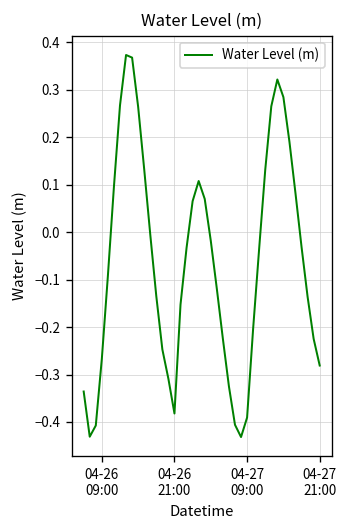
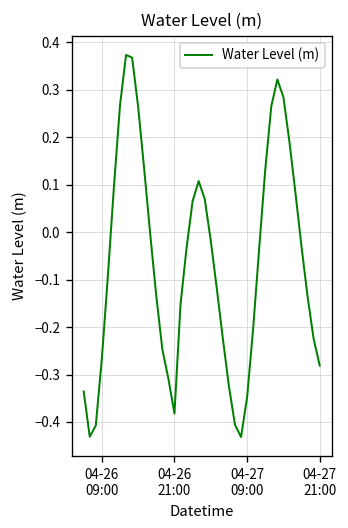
  {
    "04-26 09:00": -0.27,
    "04-26 21:00": -0.38,
-   "04-27 09:00": -0.39,
+   "04-27 09:00": -0.35,
    "04-27 21:00": -0.28
  }
